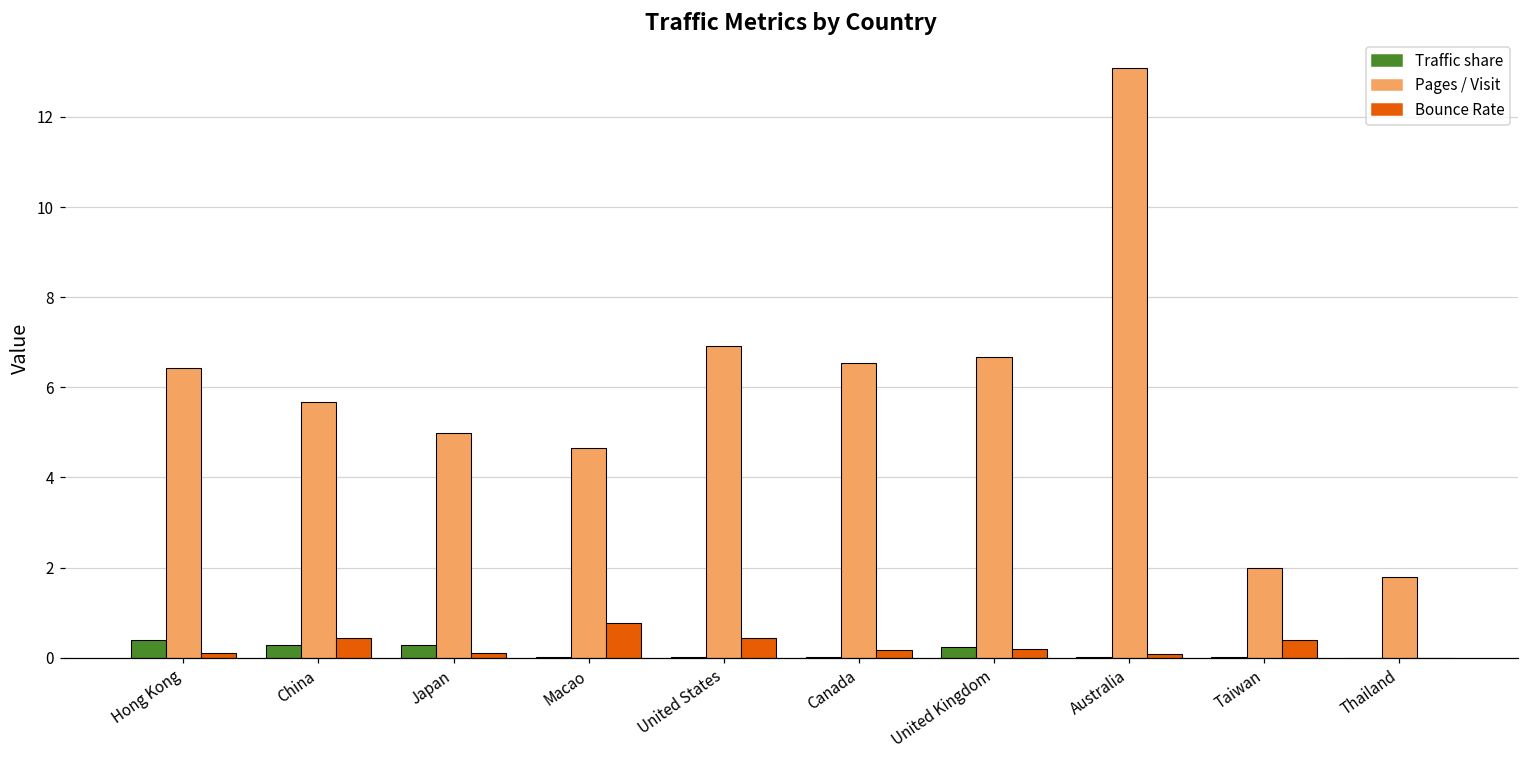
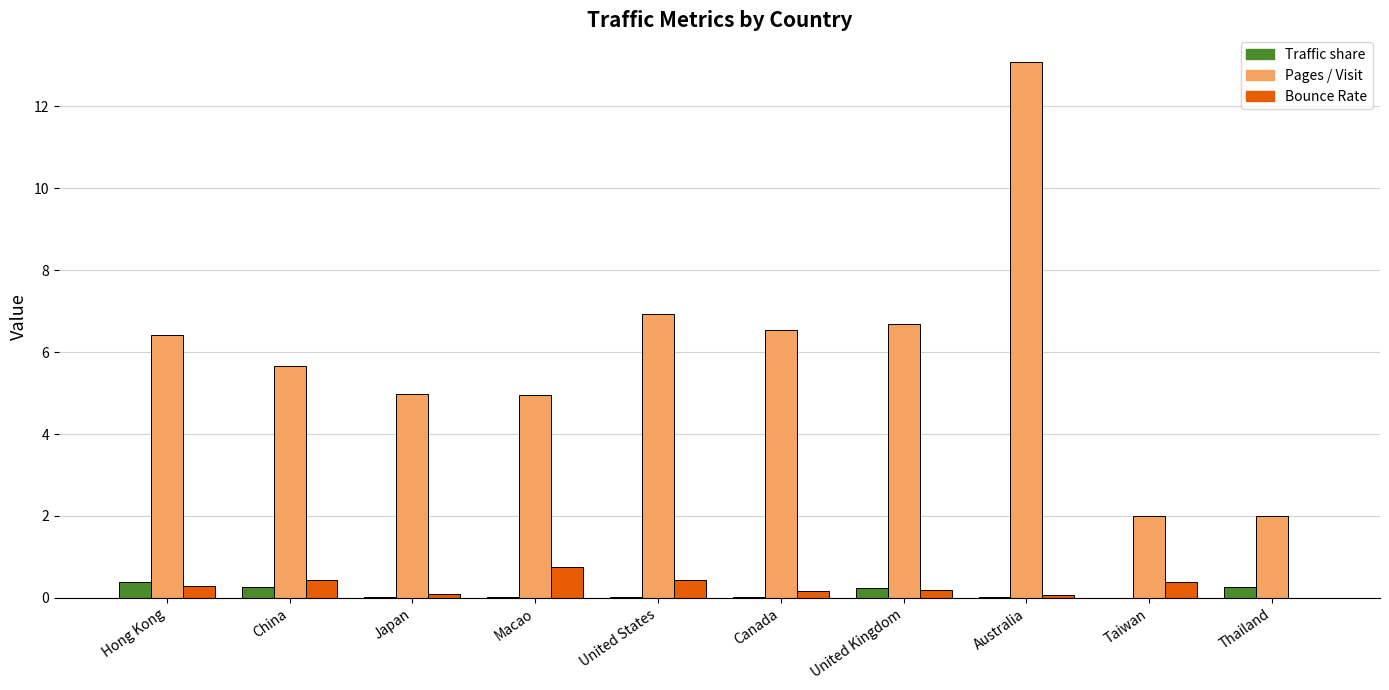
  {
    "Traffic share": {
      "Hong Kong": 0.4,
      "China": 0.3,
-     "Japan": 0.3,
+     "Japan": 0.0,
      "United Kingdom": 0.2,
-     "Thailand": 0.0
+     "Thailand": 0.3
    },
    "Pages / Visit": {
      "Hong Kong": 6.4,
      "China": 5.7,
      "Japan": 5.0,
-     "Macao": 4.7,
+     "Macao": 4.9,
      "United States": 6.9,
      "Canada": 6.5,
      "United Kingdom": 6.7,
      "Australia": 13.1,
      "Taiwan": 2.0,
-     "Thailand": 1.8
+     "Thailand": 2.0
    },
    "Bounce Rate": {
-     "Hong Kong": 0.1,
+     "Hong Kong": 0.3,
      "China": 0.4,
      "Japan": 0.1,
      "Macao": 0.8,
      "United States": 0.4,
      "Canada": 0.2,
      "United Kingdom": 0.2,
      "Australia": 0.1,
      "Taiwan": 0.4,
      "Thailand": 0.0
    }
  }
